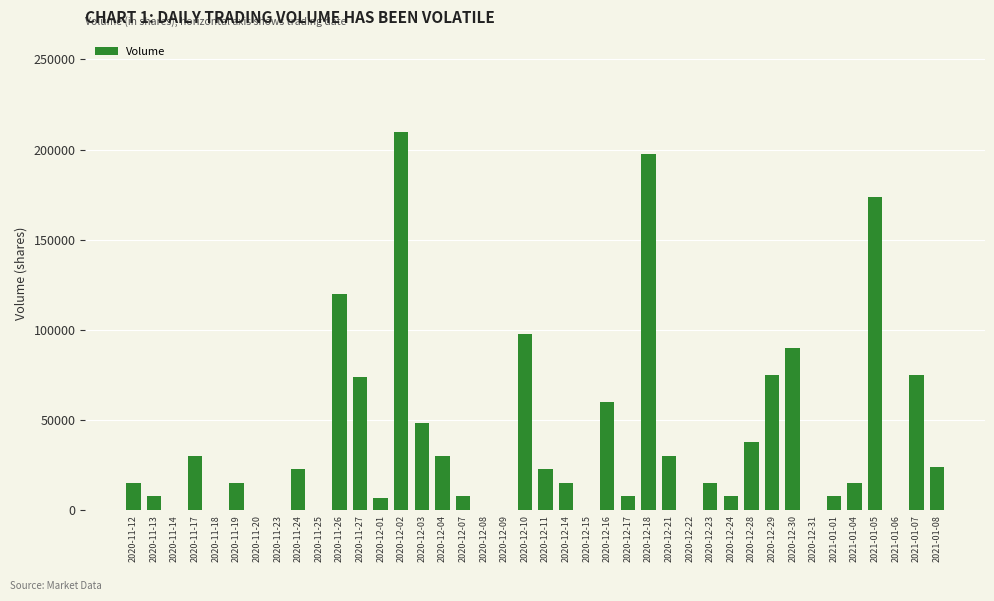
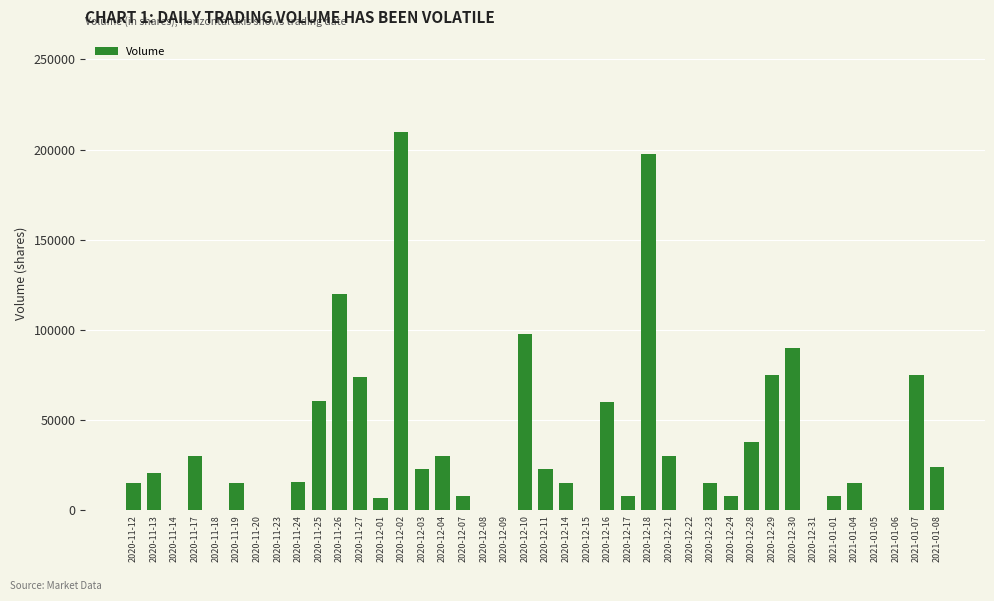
  {
    "2020-11-12": 15000,
-   "2020-11-13": 8000,
+   "2020-11-13": 20000,
    "2020-11-14": 0,
    "2020-11-17": 30000,
    "2020-11-18": 0,
    "2020-11-19": 15000,
    "2020-11-20": 0,
    "2020-11-23": 0,
-   "2020-11-24": 23000,
-   "2020-11-25": 0,
+   "2020-11-24": 15000,
+   "2020-11-25": 60000,
    "2020-11-26": 120000,
    "2020-11-27": 74000,
    "2020-12-01": 7000,
    "2020-12-02": 210000,
-   "2020-12-03": 48000,
+   "2020-12-03": 23000,
    "2020-12-04": 30000,
    "2020-12-07": 8000,
    "2020-12-08": 0,
    "2020-12-09": 0,
    "2020-12-10": 98000,
    "2020-12-11": 23000,
    "2020-12-14": 15000,
    "2020-12-15": 0,
    "2020-12-16": 60000,
    "2020-12-17": 8000,
    "2020-12-18": 198000,
    "2020-12-21": 30000,
    "2020-12-22": 0,
    "2020-12-23": 15000,
    "2020-12-24": 8000,
    "2020-12-28": 38000,
    "2020-12-29": 75000,
    "2020-12-30": 90000,
    "2020-12-31": 0,
    "2021-01-01": 8000,
    "2021-01-04": 15000,
-   "2021-01-05": 174000,
+   "2021-01-05": 0,
    "2021-01-06": 0,
    "2021-01-07": 75000,
    "2021-01-08": 24000
  }
